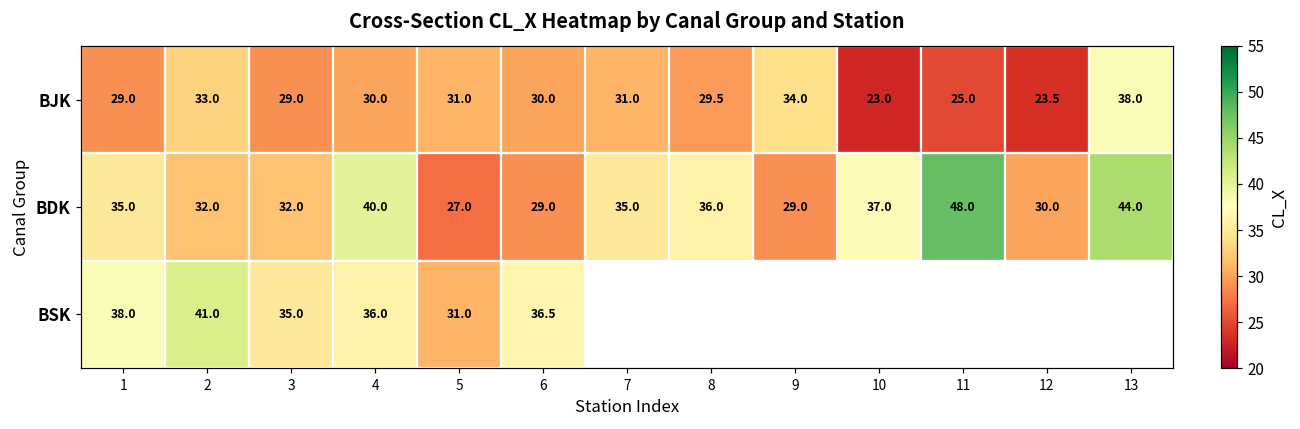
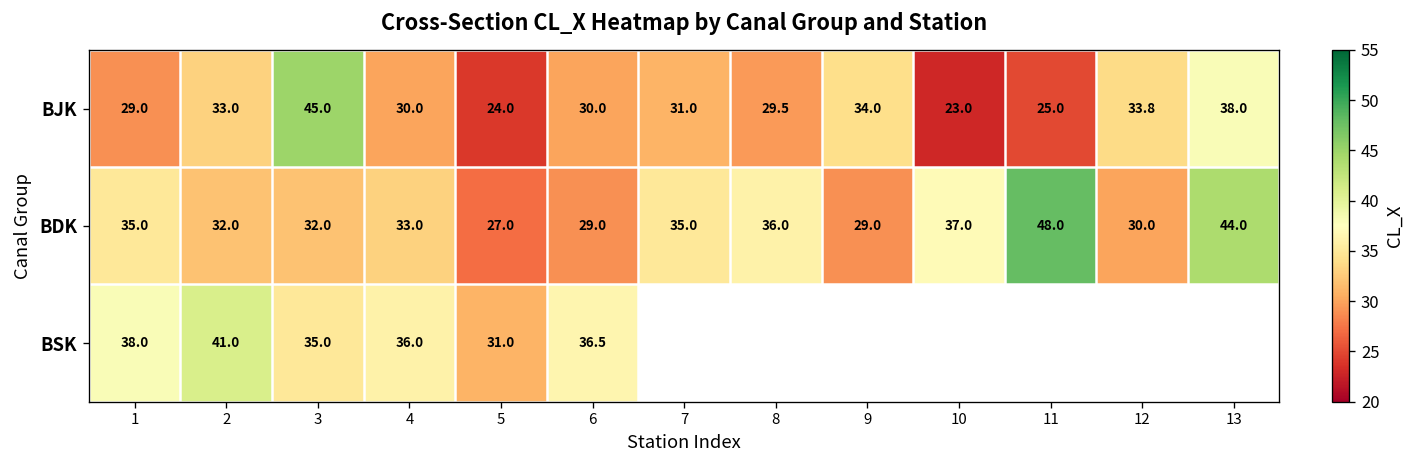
  {
    "BJK": {
      "1": 29.0,
      "2": 33.0,
-     "3": 29.0,
+     "3": 45.0,
      "4": 30.0,
-     "5": 31.0,
+     "5": 24.0,
      "6": 30.0,
      "7": 31.0,
      "8": 29.5,
      "9": 34.0,
      "10": 23.0,
      "11": 25.0,
-     "12": 23.5,
+     "12": 33.8,
      "13": 38.0
    },
    "BDK": {
      "1": 35.0,
      "2": 32.0,
      "3": 32.0,
-     "4": 40.0,
+     "4": 33.0,
      "5": 27.0,
      "6": 29.0,
      "7": 35.0,
      "8": 36.0,
      "9": 29.0,
      "10": 37.0,
      "11": 48.0,
      "12": 30.0,
      "13": 44.0
    },
    "BSK": {
      "1": 38.0,
      "2": 41.0,
      "3": 35.0,
      "4": 36.0,
      "5": 31.0,
      "6": 36.5
    }
  }
